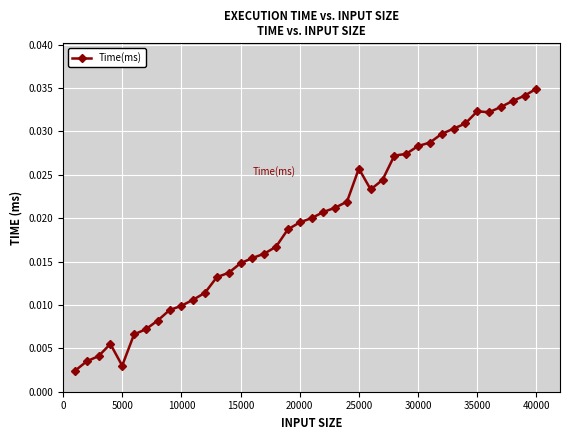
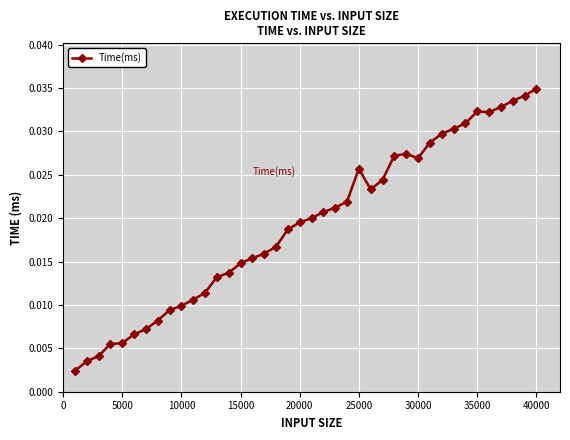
  {
-   "5000": 0.003,
+   "5000": 0.006,
    "10000": 0.010,
    "15000": 0.015,
    "20000": 0.020,
    "25000": 0.026,
-   "30000": 0.028,
+   "30000": 0.027,
    "35000": 0.032,
    "40000": 0.035
  }
